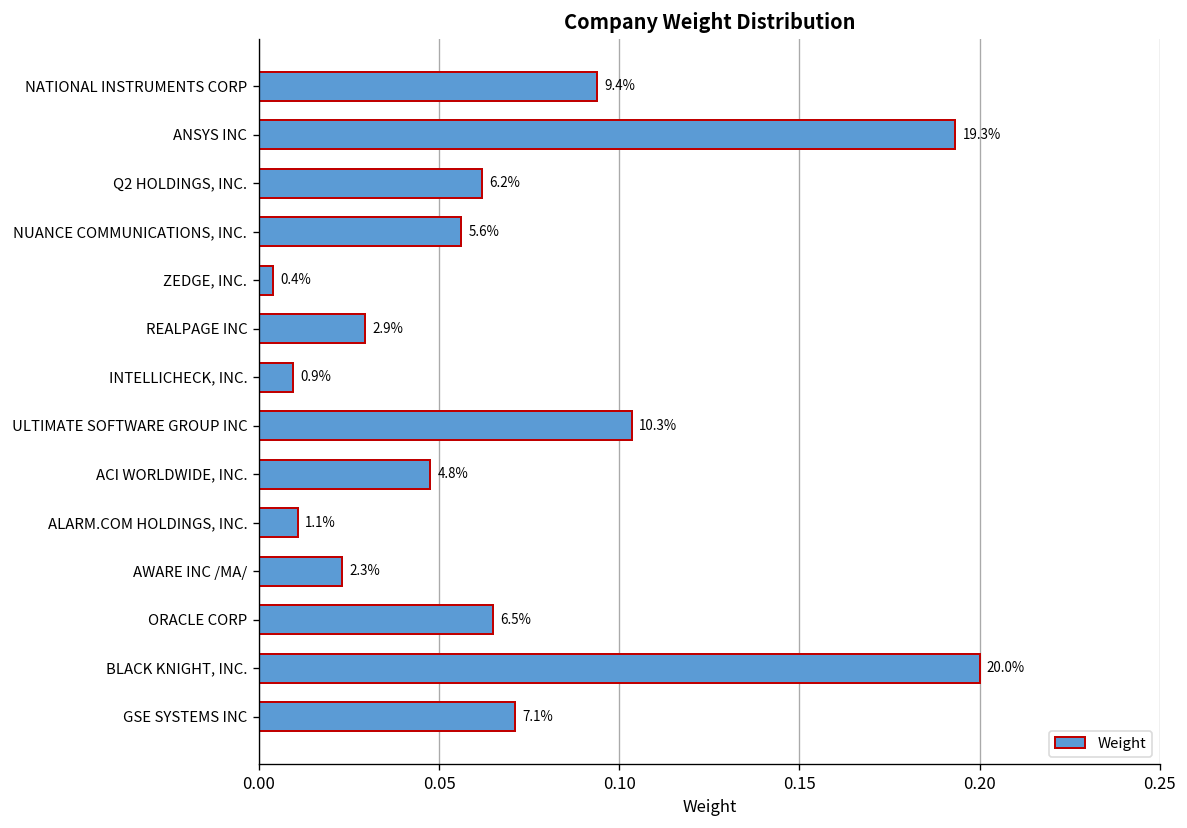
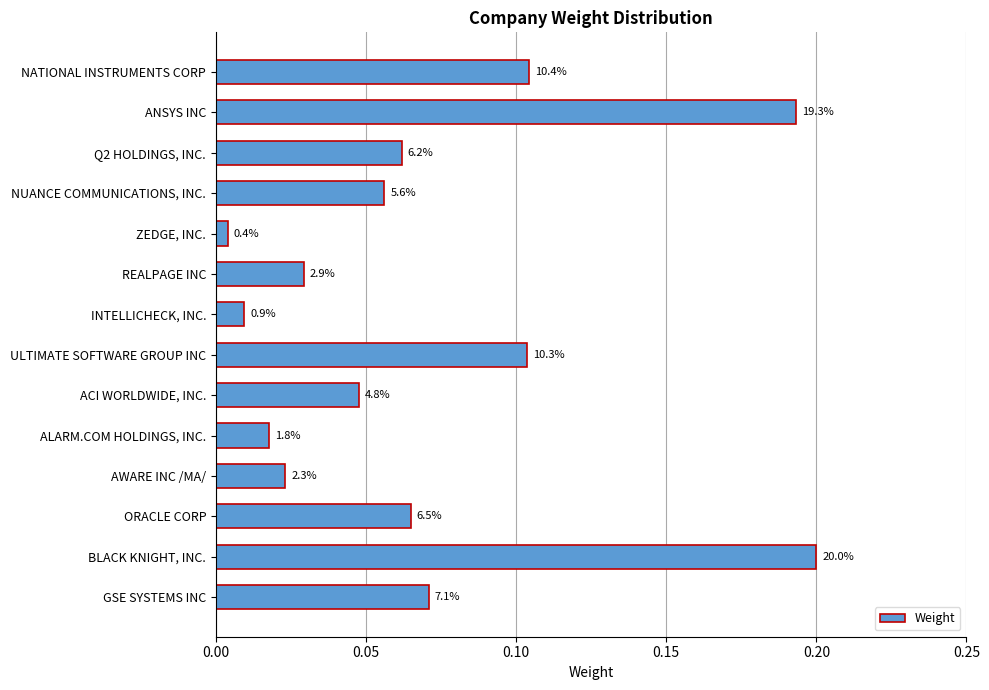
  {
-   "NATIONAL INSTRUMENTS CORP": "9.4%",
+   "NATIONAL INSTRUMENTS CORP": "10.4%",
    "ANSYS INC": "19.3%",
    "Q2 HOLDINGS, INC.": "6.2%",
    "NUANCE COMMUNICATIONS, INC.": "5.6%",
    "ZEDGE, INC.": "0.4%",
    "REALPAGE INC": "2.9%",
    "INTELLICHECK, INC.": "0.9%",
    "ULTIMATE SOFTWARE GROUP INC": "10.3%",
    "ACI WORLDWIDE, INC.": "4.8%",
-   "ALARM.COM HOLDINGS, INC.": "1.1%",
+   "ALARM.COM HOLDINGS, INC.": "1.8%",
    "AWARE INC /MA/": "2.3%",
    "ORACLE CORP": "6.5%",
    "BLACK KNIGHT, INC.": "20.0%",
    "GSE SYSTEMS INC": "7.1%"
  }
